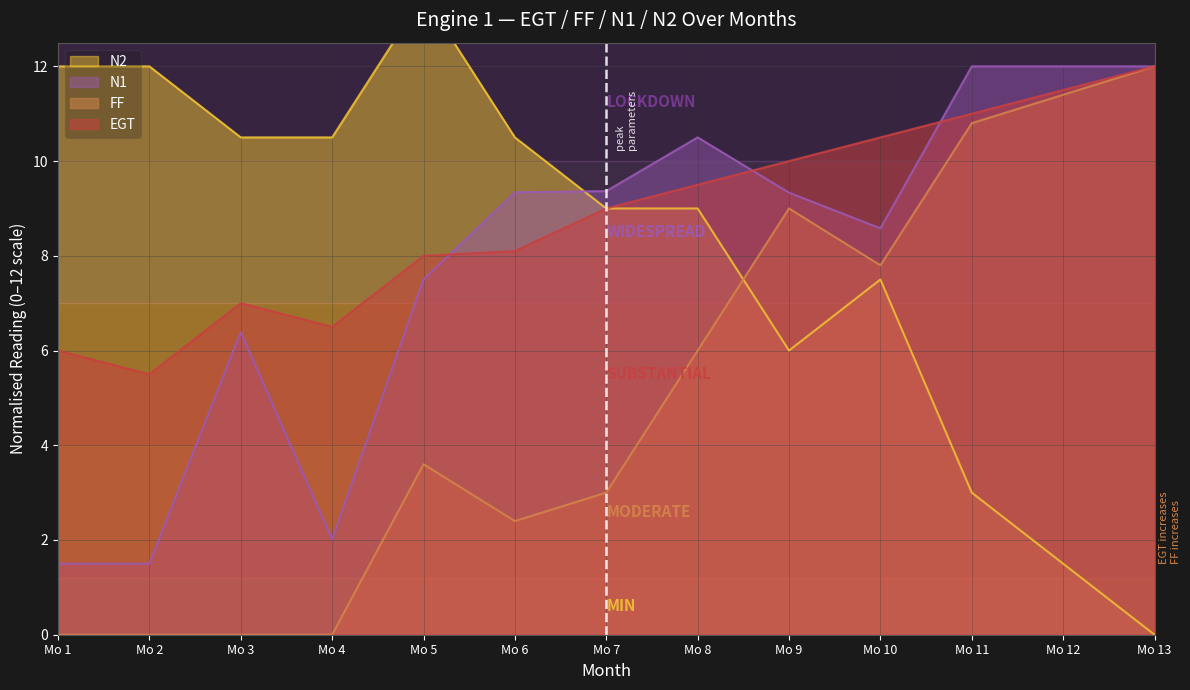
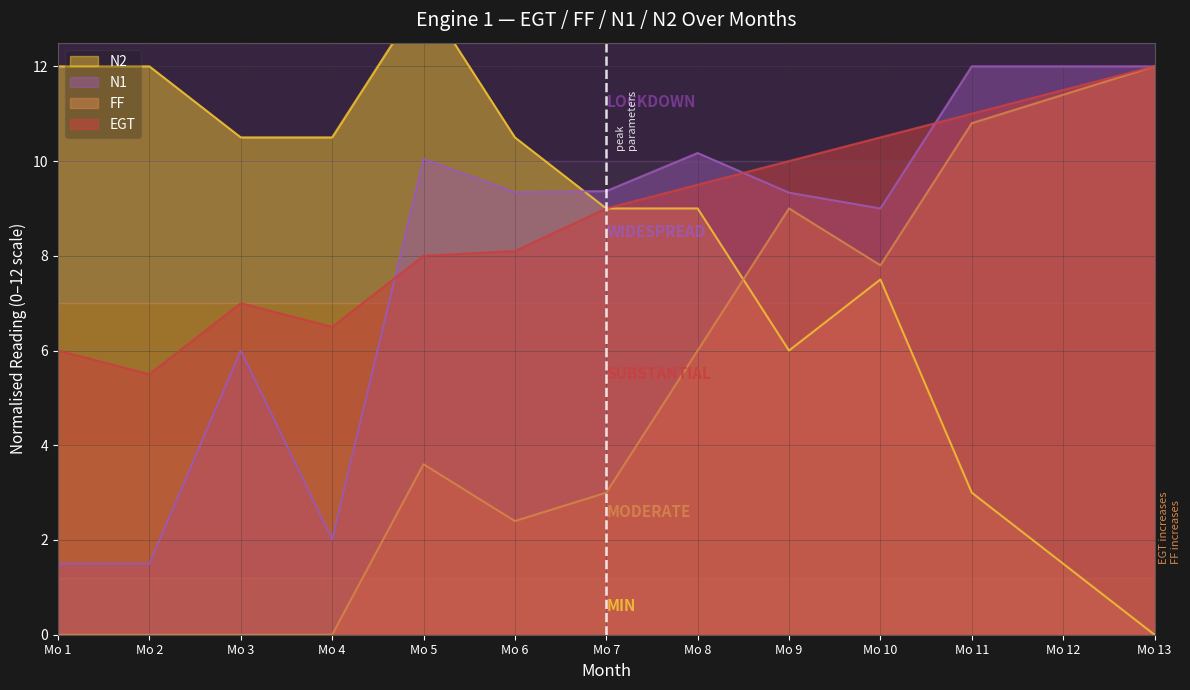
  {
    "N1": {
      "Mo 1": 1.5,
      "Mo 2": 1.5,
-     "Mo 3": 6.4,
+     "Mo 3": 6.0,
      "Mo 4": 2.0,
-     "Mo 5": 7.5,
+     "Mo 5": 10.0,
      "Mo 6": 9.3,
      "Mo 7": 9.4,
-     "Mo 8": 10.5,
+     "Mo 8": 10.2,
      "Mo 9": 9.3,
-     "Mo 10": 8.6,
+     "Mo 10": 9.0,
      "Mo 11": 12.0,
      "Mo 12": 12.0
    }
  }
